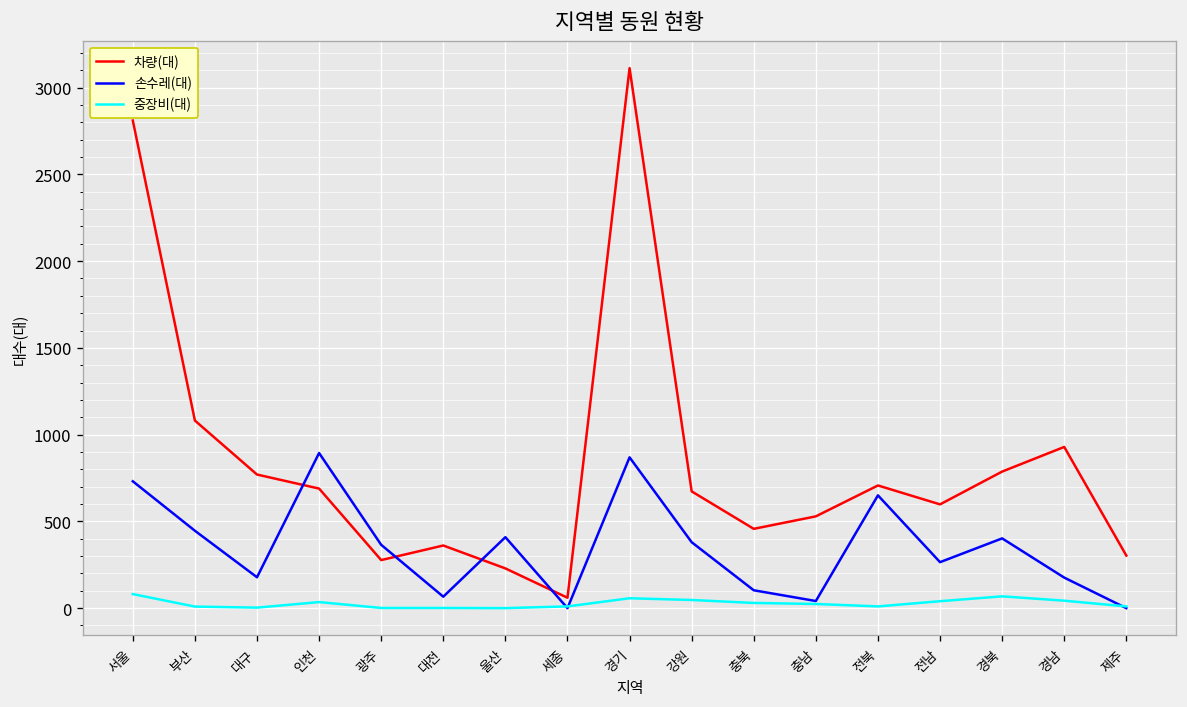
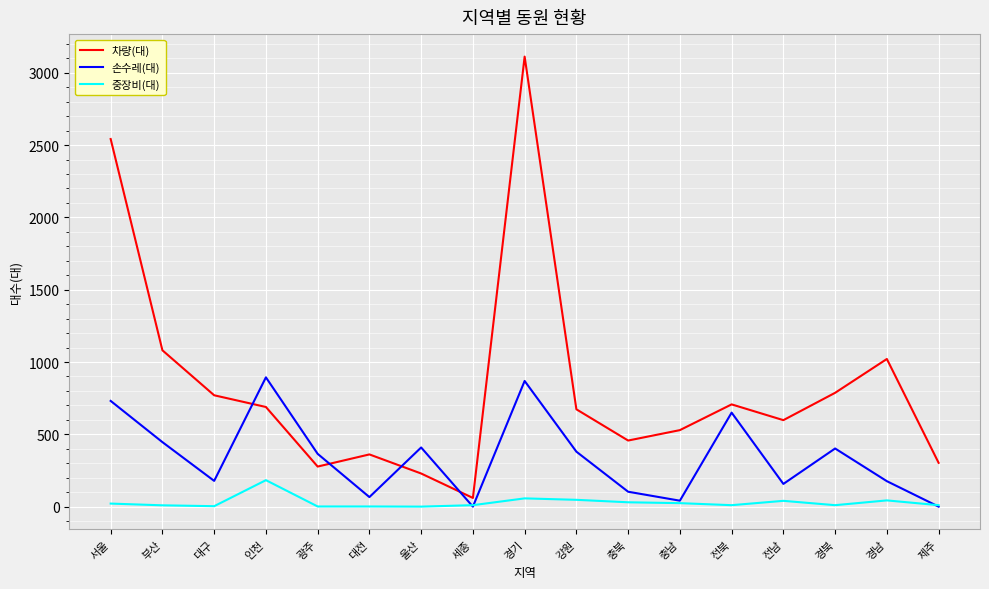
  {
    "차량(대)": {
-     "서울": 2810,
+     "서울": 2540,
      "부산": 1080,
      "대구": 770,
      "인천": 690,
      "광주": 280,
      "대전": 360,
      "울산": 230,
      "세종": 60,
      "경기": 3110,
      "강원": 670,
      "충북": 460,
      "충남": 530,
      "전북": 710,
      "전남": 600,
      "경북": 790,
-     "경남": 930,
+     "경남": 1020,
      "제주": 300
    },
    "손수레(대)": {
      "서울": 730,
      "부산": 450,
      "대구": 180,
      "인천": 890,
      "광주": 370,
      "대전": 70,
      "울산": 410,
      "경기": 870,
      "강원": 380,
      "충북": 100,
      "전북": 650,
-     "전남": 270,
+     "전남": 160,
      "경북": 400,
      "경남": 180
    },
    "중장비(대)": {
-     "서울": 80,
+     "서울": 20,
      "부산": 10,
      "대구": 0,
-     "인천": 40,
+     "인천": 180,
      "광주": 0,
      "대전": 0,
      "울산": 0,
      "경기": 60,
      "강원": 50,
      "충북": 30,
      "전북": 10,
      "전남": 40,
-     "경북": 70,
+     "경북": 10,
      "경남": 40
    }
  }
